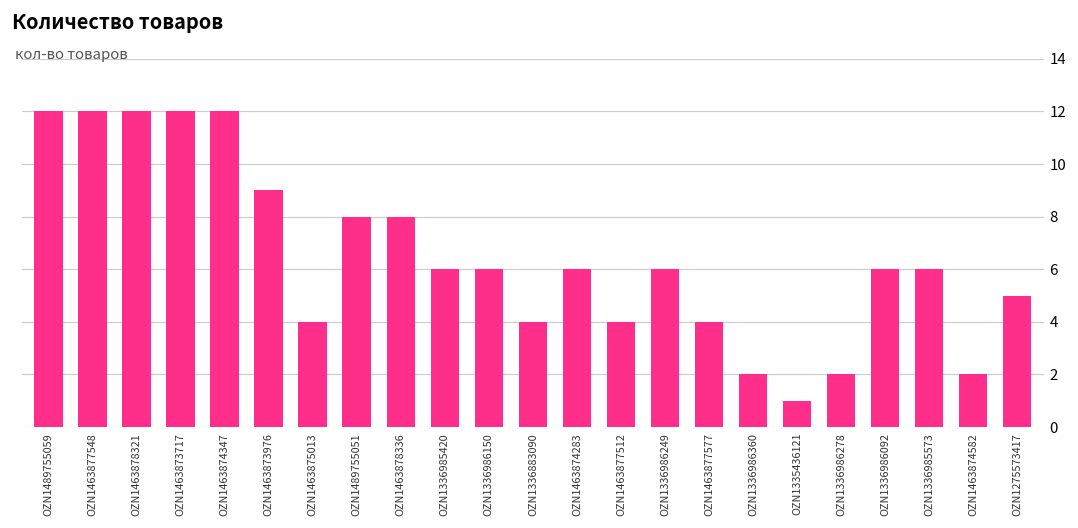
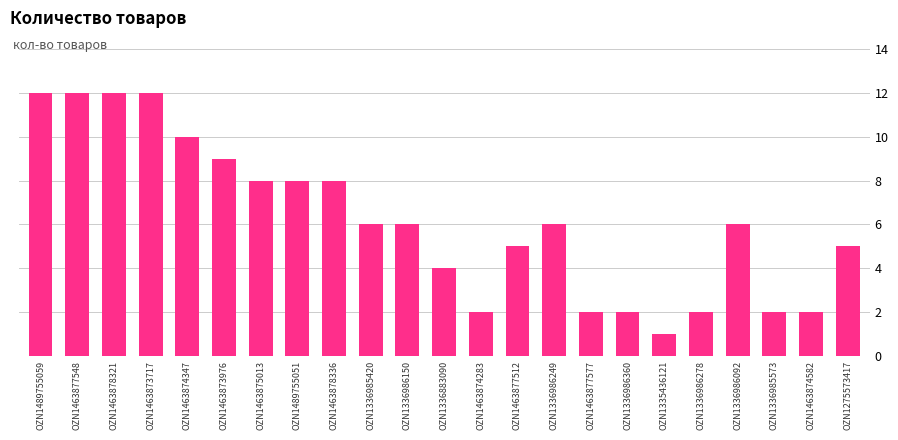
  {
    "OZN1489755059": 12,
    "OZN1463877548": 12,
    "OZN1463878321": 12,
    "OZN1463873717": 12,
-   "OZN1463874347": 12,
+   "OZN1463874347": 10,
    "OZN1463873976": 9,
-   "OZN1463875013": 4,
+   "OZN1463875013": 8,
    "OZN1489755051": 8,
    "OZN1463878336": 8,
    "OZN1336985420": 6,
    "OZN1336986150": 6,
    "OZN1336883090": 4,
-   "OZN1463874283": 6,
-   "OZN1463877512": 4,
+   "OZN1463874283": 2,
+   "OZN1463877512": 5,
    "OZN1336986249": 6,
-   "OZN1463877577": 4,
+   "OZN1463877577": 2,
    "OZN1336986360": 2,
    "OZN1335436121": 1,
    "OZN1336986278": 2,
    "OZN1336986092": 6,
-   "OZN1336985573": 6,
+   "OZN1336985573": 2,
    "OZN1463874582": 2,
    "OZN1275573417": 5
  }
